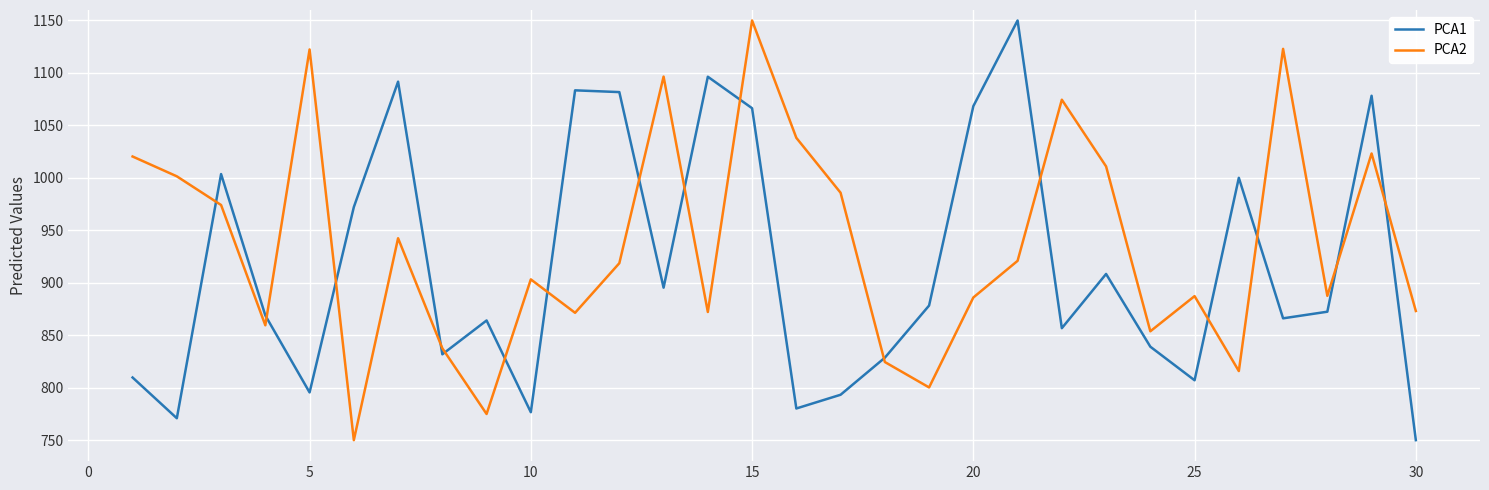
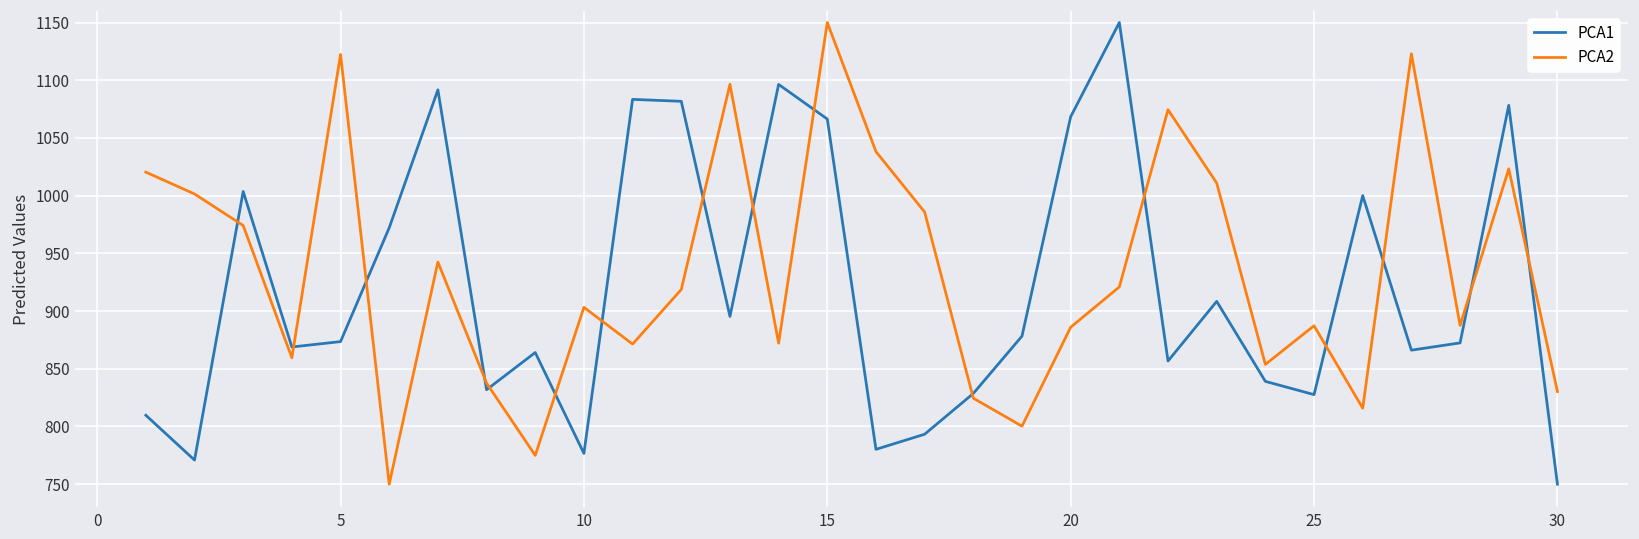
  {
    "PCA1": {
-     "5": 795,
+     "5": 874,
      "10": 777,
      "15": 1066,
      "20": 1068,
-     "25": 807,
+     "25": 828,
      "30": 750
    },
    "PCA2": {
      "5": 1122,
      "10": 903,
      "15": 1150,
      "20": 886,
      "25": 887,
-     "30": 873
+     "30": 830
    }
  }
